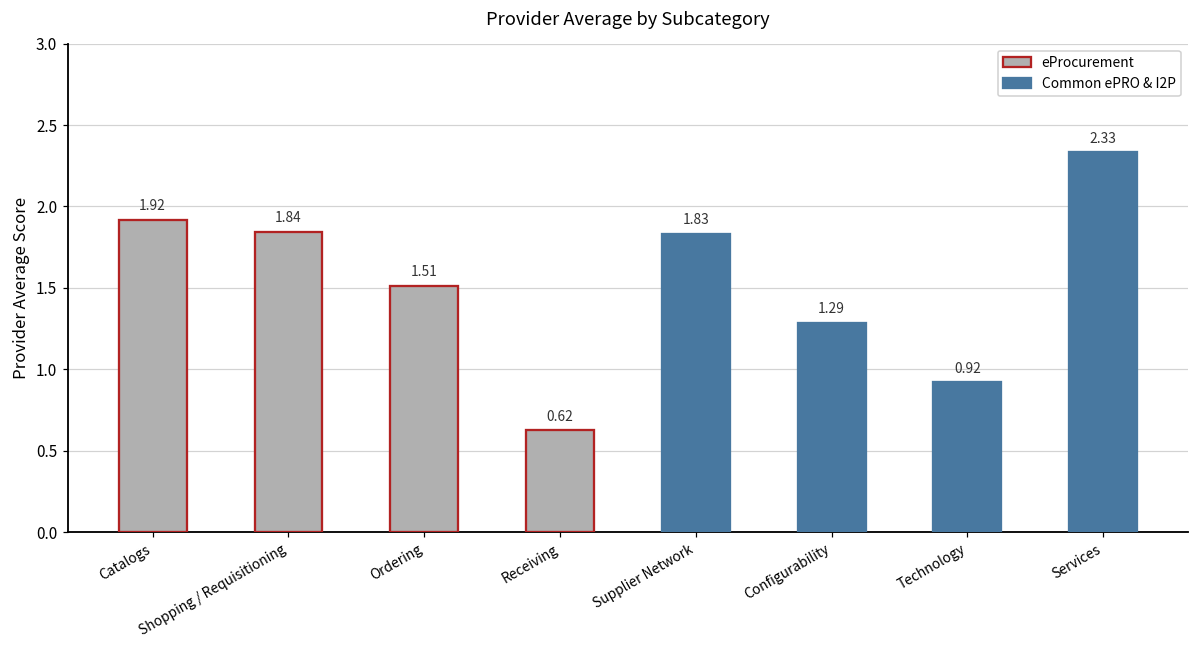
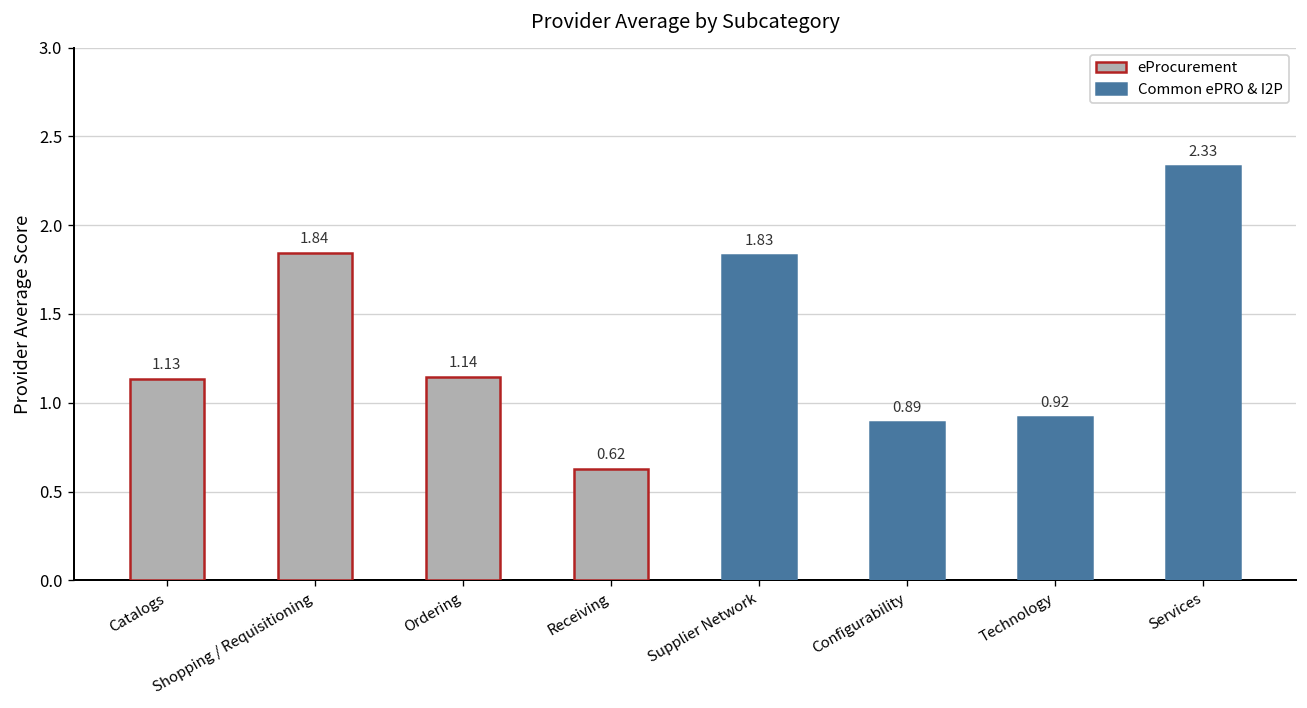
  {
-   "Catalogs": 1.92,
+   "Catalogs": 1.13,
    "Shopping / Requisitioning": 1.84,
-   "Ordering": 1.51,
+   "Ordering": 1.14,
    "Receiving": 0.62,
    "Supplier Network": 1.83,
-   "Configurability": 1.29,
+   "Configurability": 0.89,
    "Technology": 0.92,
    "Services": 2.33
  }
